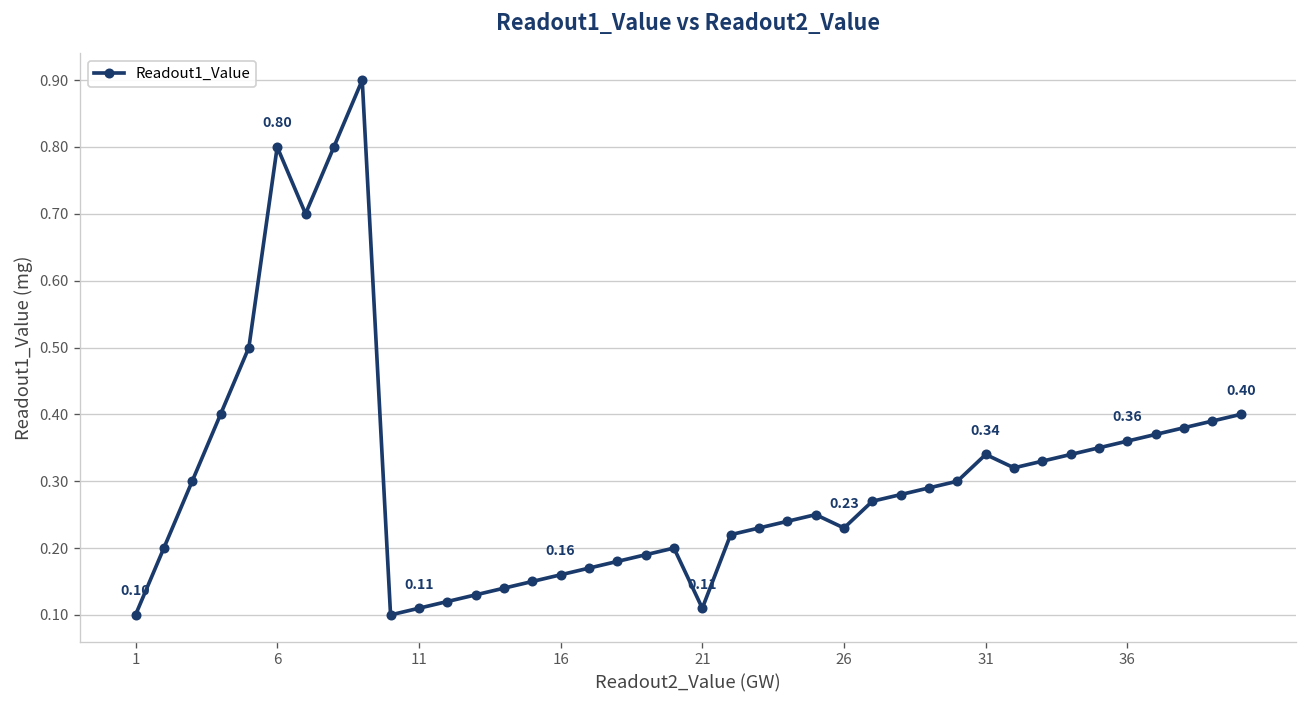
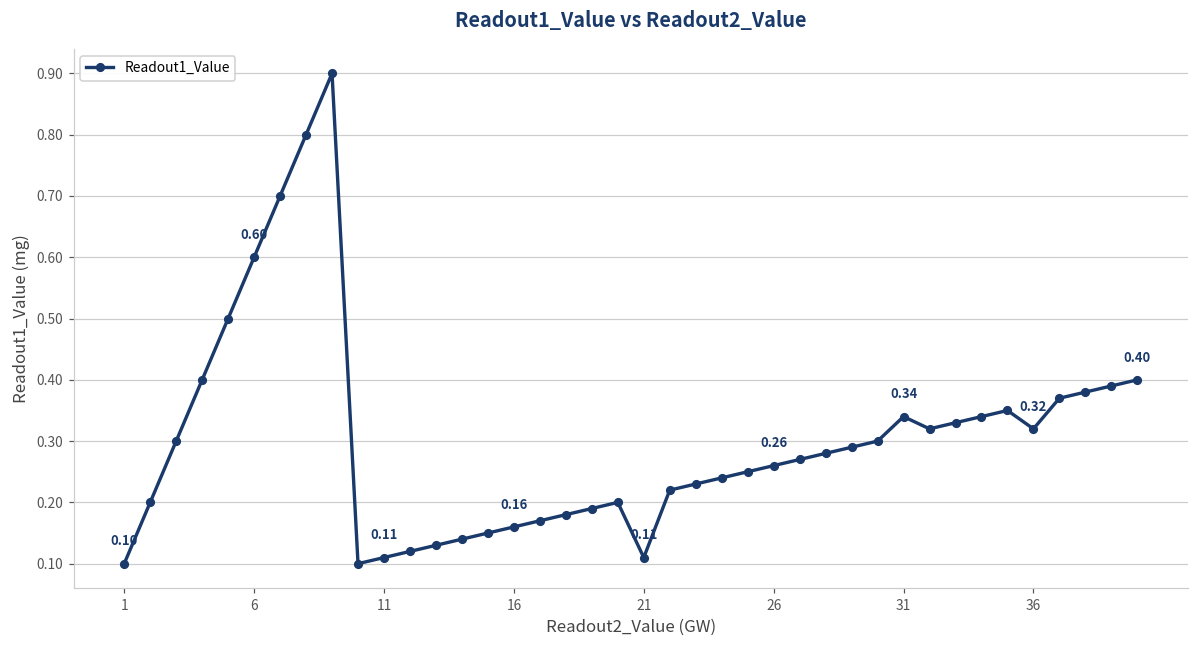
  {
    "1": 0.10,
-   "6": 0.80,
+   "6": 0.60,
    "11": 0.11,
    "16": 0.16,
    "21": 0.11,
-   "26": 0.23,
+   "26": 0.26,
    "31": 0.34,
-   "36": 0.36
+   "36": 0.32
  }
